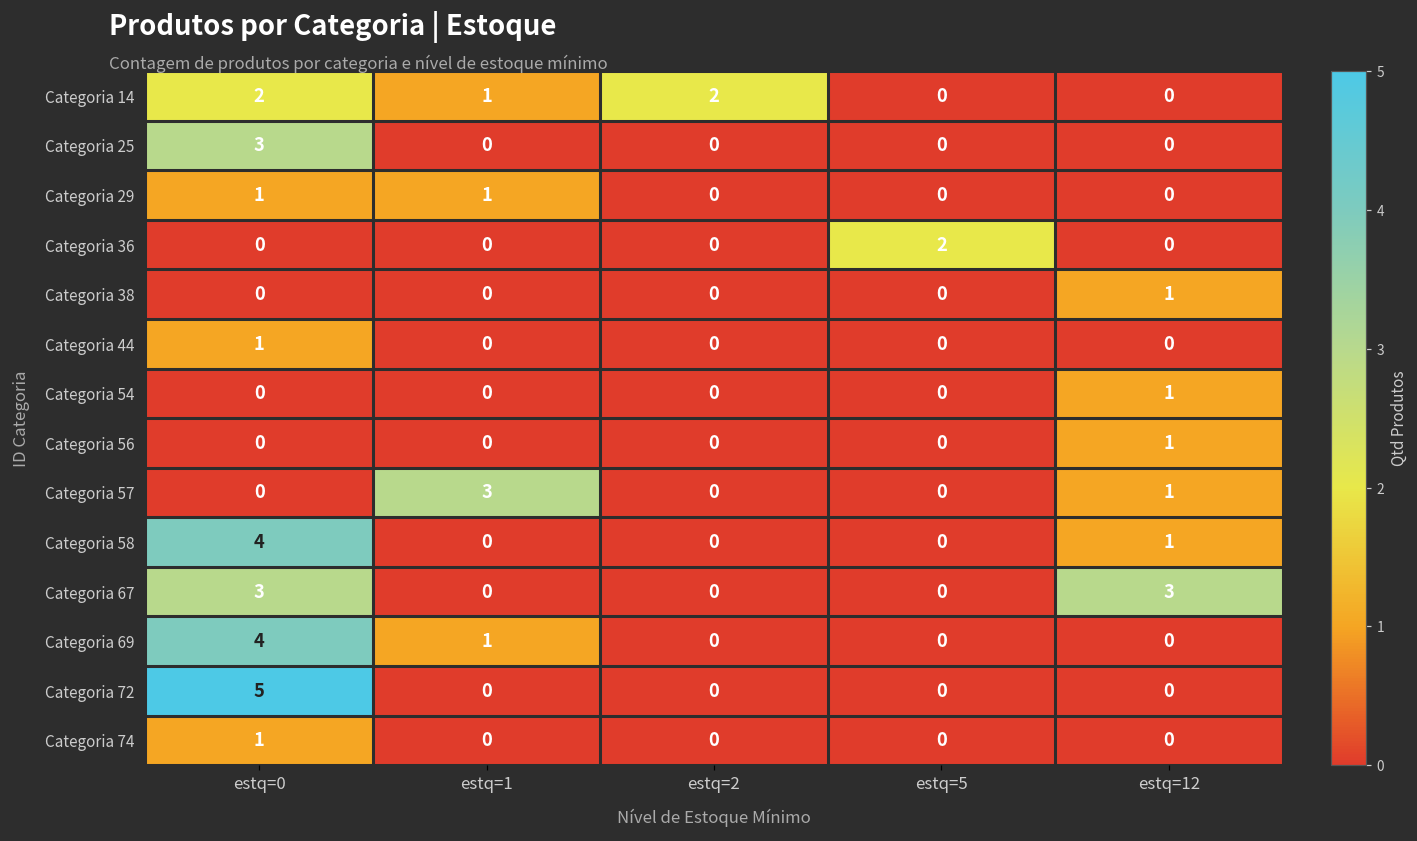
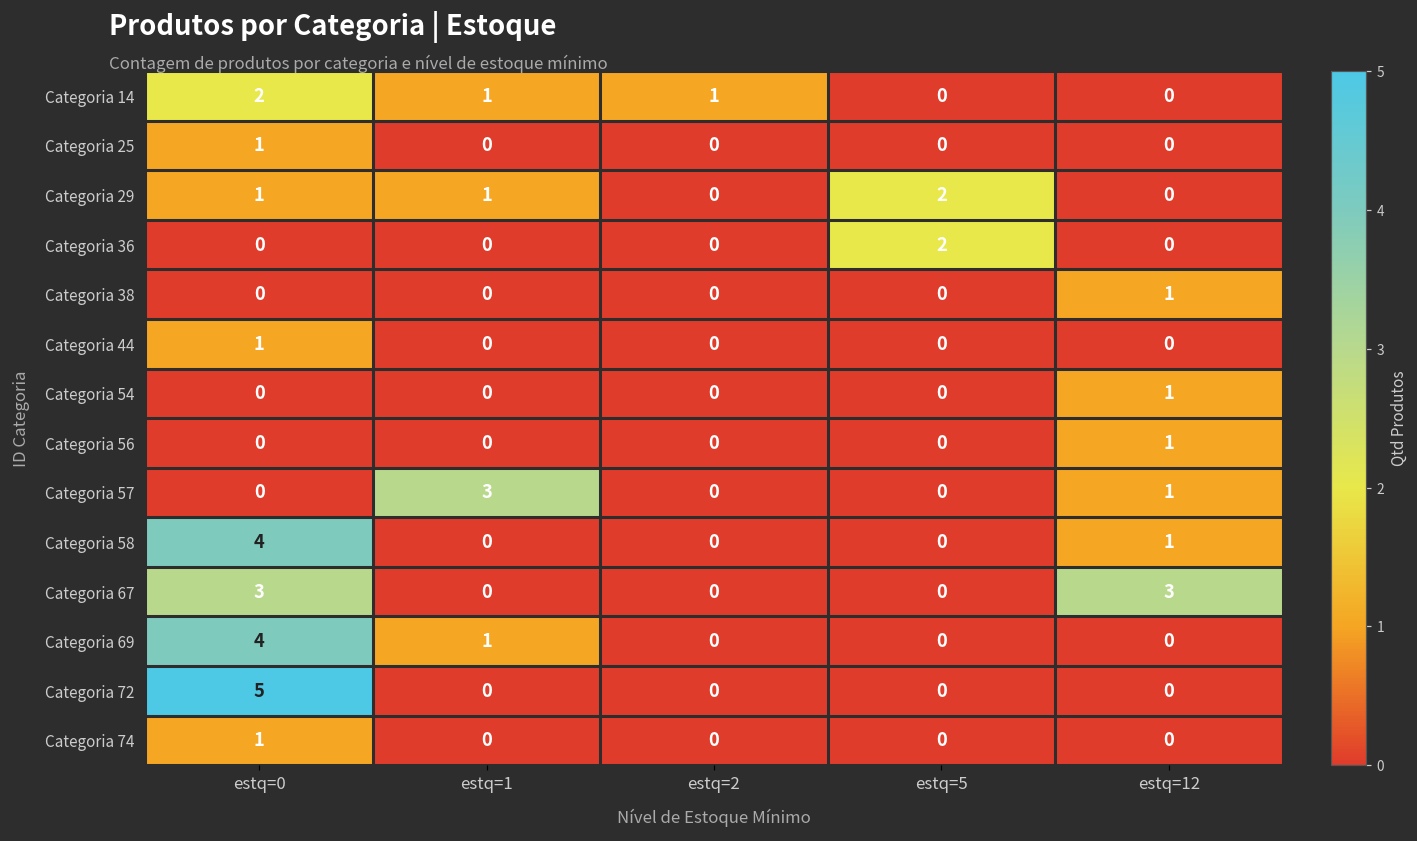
  {
    "Categoria 14": {
      "estq=0": 2,
      "estq=1": 1,
-     "estq=2": 2,
+     "estq=2": 1,
      "estq=5": 0,
      "estq=12": 0
    },
    "Categoria 25": {
-     "estq=0": 3,
+     "estq=0": 1,
      "estq=1": 0,
      "estq=2": 0,
      "estq=5": 0,
      "estq=12": 0
    },
    "Categoria 29": {
      "estq=0": 1,
      "estq=1": 1,
      "estq=2": 0,
-     "estq=5": 0,
+     "estq=5": 2,
      "estq=12": 0
    },
    "Categoria 36": {
      "estq=0": 0,
      "estq=1": 0,
      "estq=2": 0,
      "estq=5": 2,
      "estq=12": 0
    },
    "Categoria 38": {
      "estq=0": 0,
      "estq=1": 0,
      "estq=2": 0,
      "estq=5": 0,
      "estq=12": 1
    },
    "Categoria 44": {
      "estq=0": 1,
      "estq=1": 0,
      "estq=2": 0,
      "estq=5": 0,
      "estq=12": 0
    },
    "Categoria 54": {
      "estq=0": 0,
      "estq=1": 0,
      "estq=2": 0,
      "estq=5": 0,
      "estq=12": 1
    },
    "Categoria 56": {
      "estq=0": 0,
      "estq=1": 0,
      "estq=2": 0,
      "estq=5": 0,
      "estq=12": 1
    },
    "Categoria 57": {
      "estq=0": 0,
      "estq=1": 3,
      "estq=2": 0,
      "estq=5": 0,
      "estq=12": 1
    },
    "Categoria 58": {
      "estq=0": 4,
      "estq=1": 0,
      "estq=2": 0,
      "estq=5": 0,
      "estq=12": 1
    },
    "Categoria 67": {
      "estq=0": 3,
      "estq=1": 0,
      "estq=2": 0,
      "estq=5": 0,
      "estq=12": 3
    },
    "Categoria 69": {
      "estq=0": 4,
      "estq=1": 1,
      "estq=2": 0,
      "estq=5": 0,
      "estq=12": 0
    },
    "Categoria 72": {
      "estq=0": 5,
      "estq=1": 0,
      "estq=2": 0,
      "estq=5": 0,
      "estq=12": 0
    },
    "Categoria 74": {
      "estq=0": 1,
      "estq=1": 0,
      "estq=2": 0,
      "estq=5": 0,
      "estq=12": 0
    }
  }
